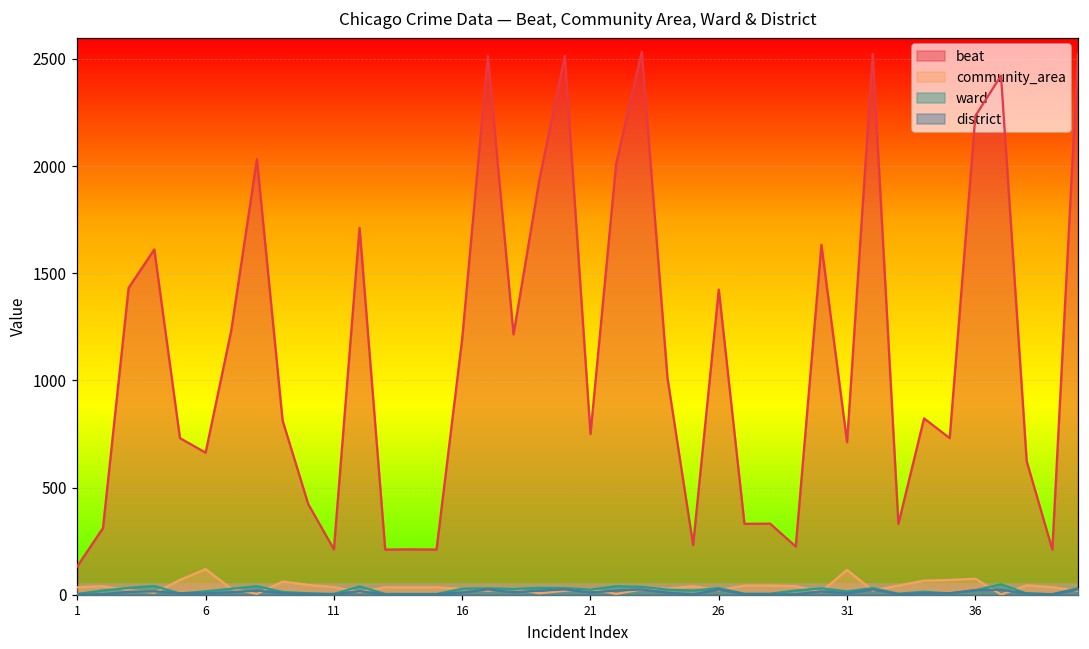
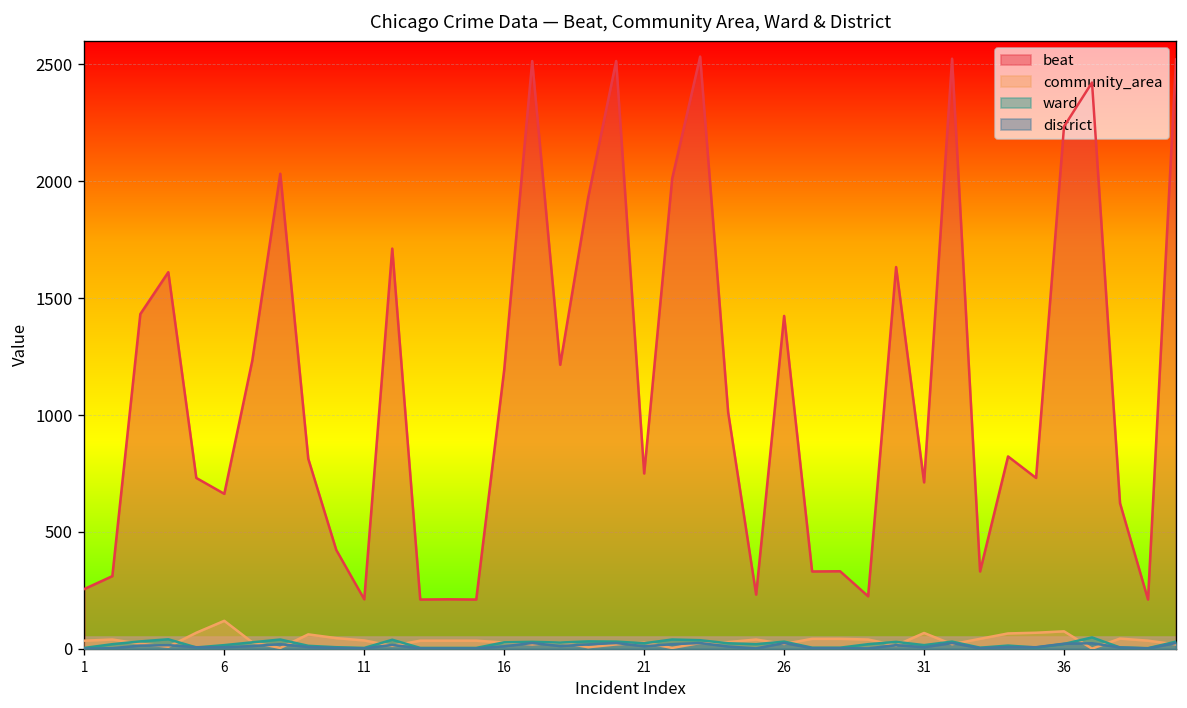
  {
    "beat": {
-     "1": 130,
+     "1": 260,
      "6": 660,
      "11": 210,
      "16": 1190,
      "21": 750,
      "26": 1420,
      "31": 710
    },
    "community_area": {
      "6": 120,
-     "31": 120,
+     "31": 70,
      "36": 80
    }
  }
